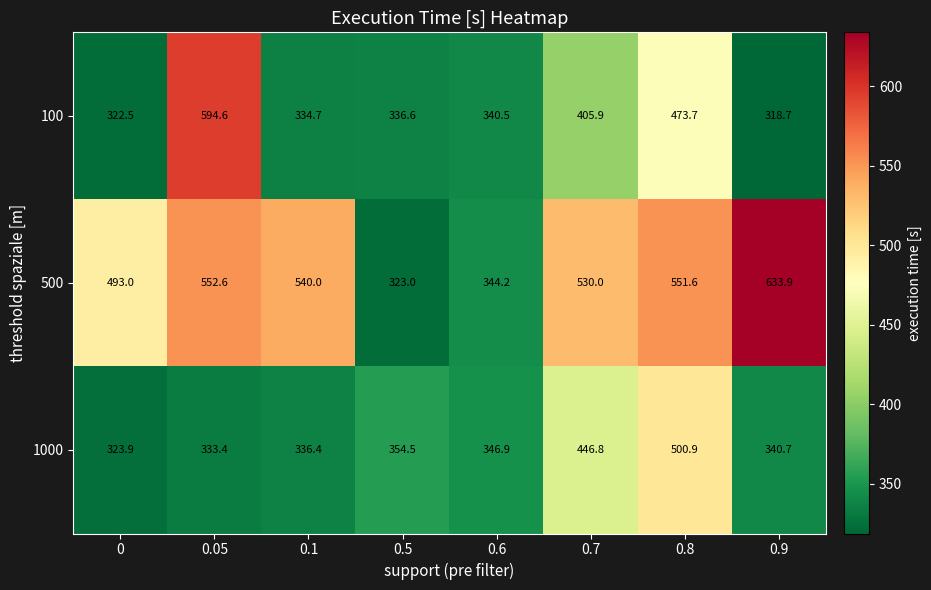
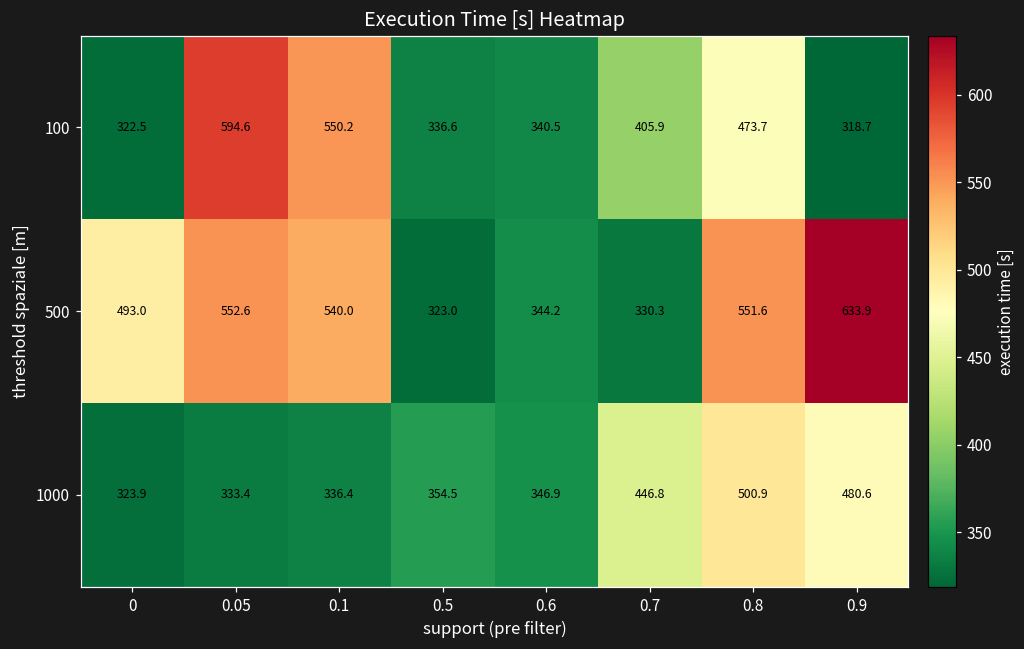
  {
    "100": {
      "0": 322.5,
      "0.05": 594.6,
-     "0.1": 334.7,
+     "0.1": 550.2,
      "0.5": 336.6,
      "0.6": 340.5,
      "0.7": 405.9,
      "0.8": 473.7,
      "0.9": 318.7
    },
    "500": {
      "0": 493.0,
      "0.05": 552.6,
      "0.1": 540.0,
      "0.5": 323.0,
      "0.6": 344.2,
-     "0.7": 530.0,
+     "0.7": 330.3,
      "0.8": 551.6,
      "0.9": 633.9
    },
    "1000": {
      "0": 323.9,
      "0.05": 333.4,
      "0.1": 336.4,
      "0.5": 354.5,
      "0.6": 346.9,
      "0.7": 446.8,
      "0.8": 500.9,
-     "0.9": 340.7
+     "0.9": 480.6
    }
  }
